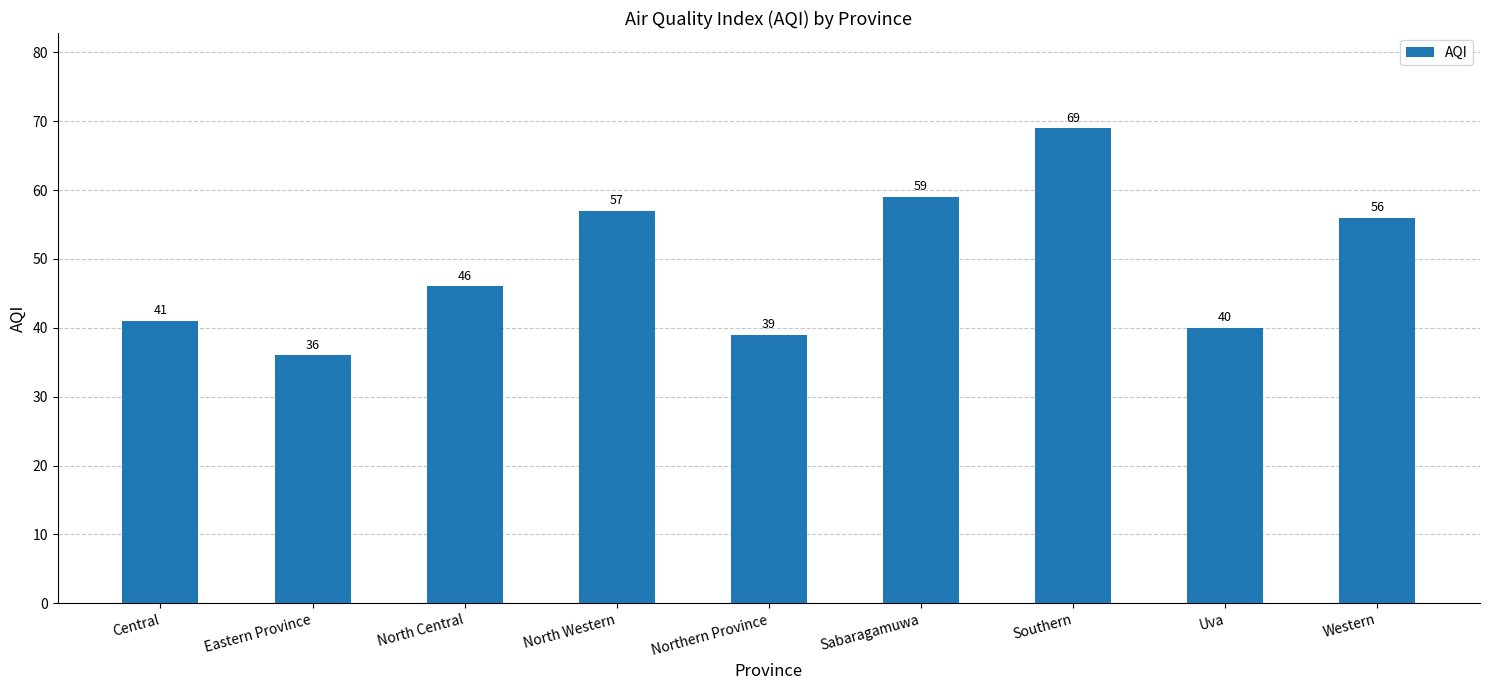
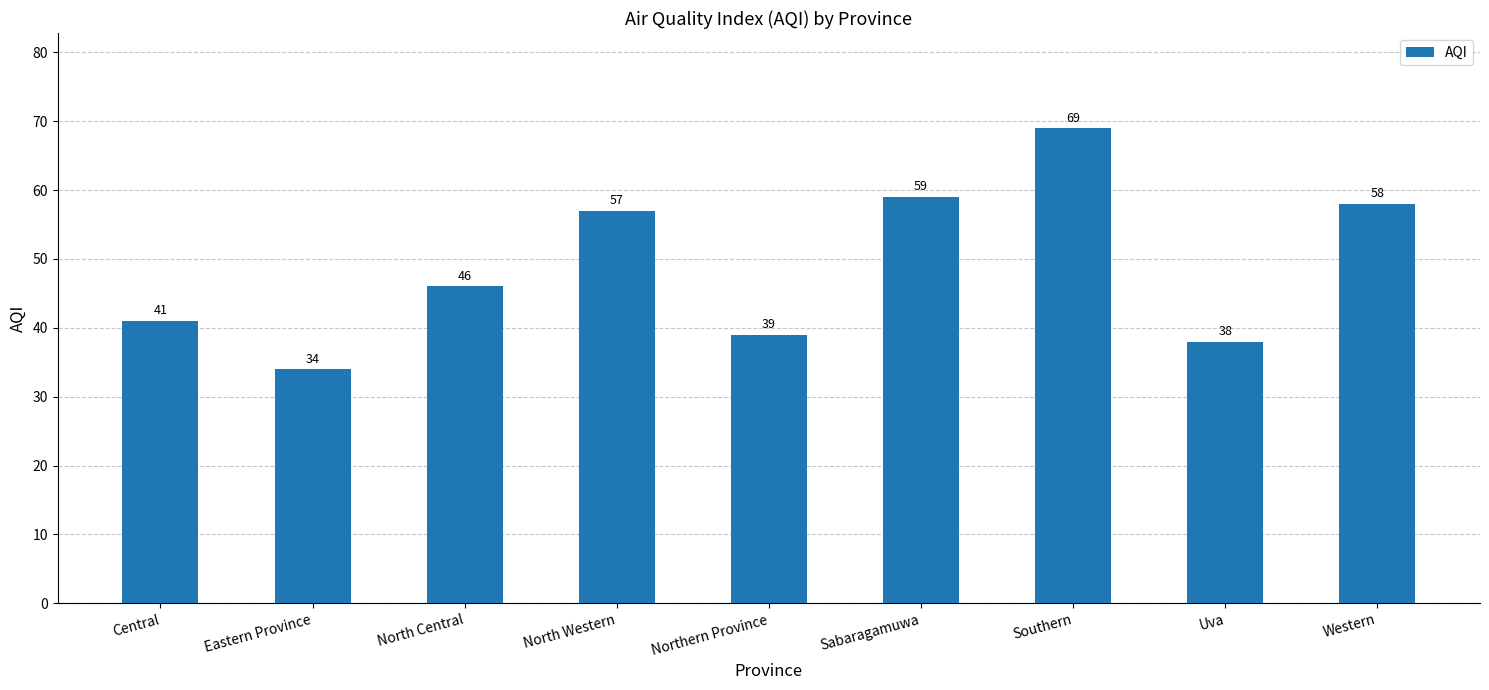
  {
    "Central": 41,
-   "Eastern Province": 36,
+   "Eastern Province": 34,
    "North Central": 46,
    "North Western": 57,
    "Northern Province": 39,
    "Sabaragamuwa": 59,
    "Southern": 69,
-   "Uva": 40,
-   "Western": 56
+   "Uva": 38,
+   "Western": 58
  }
